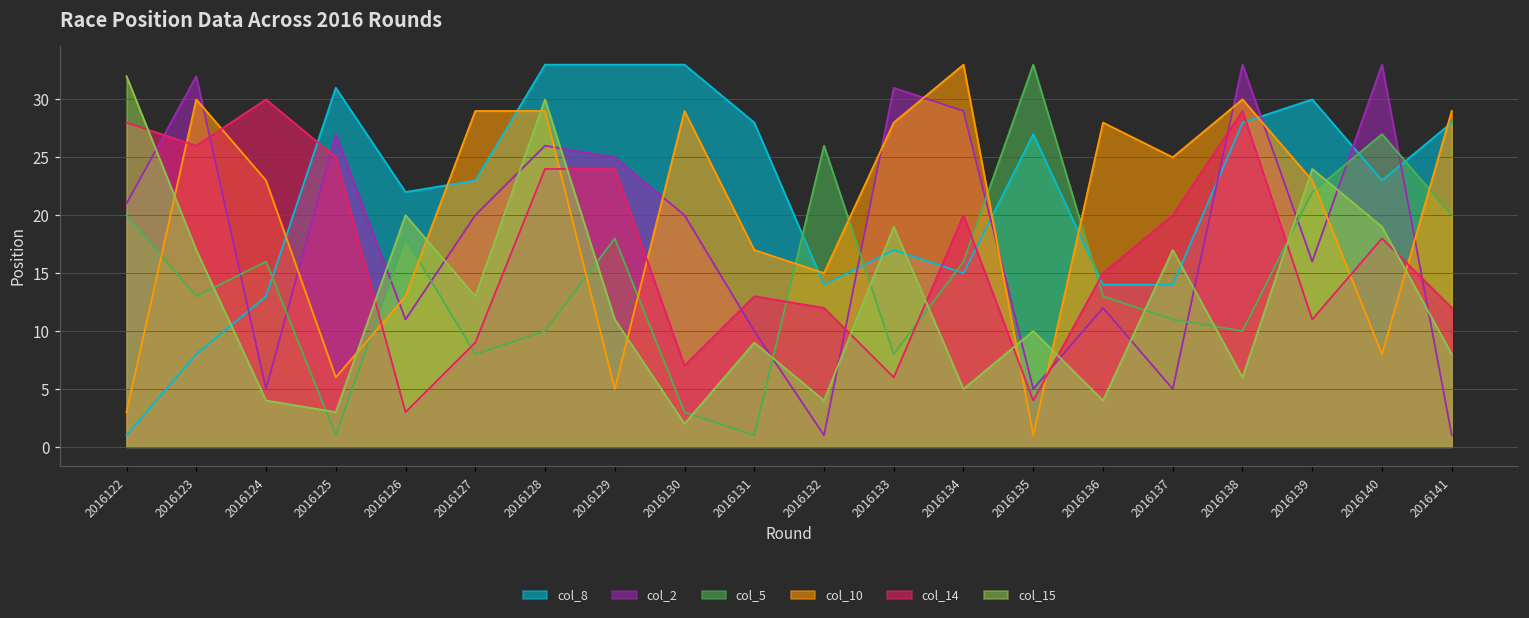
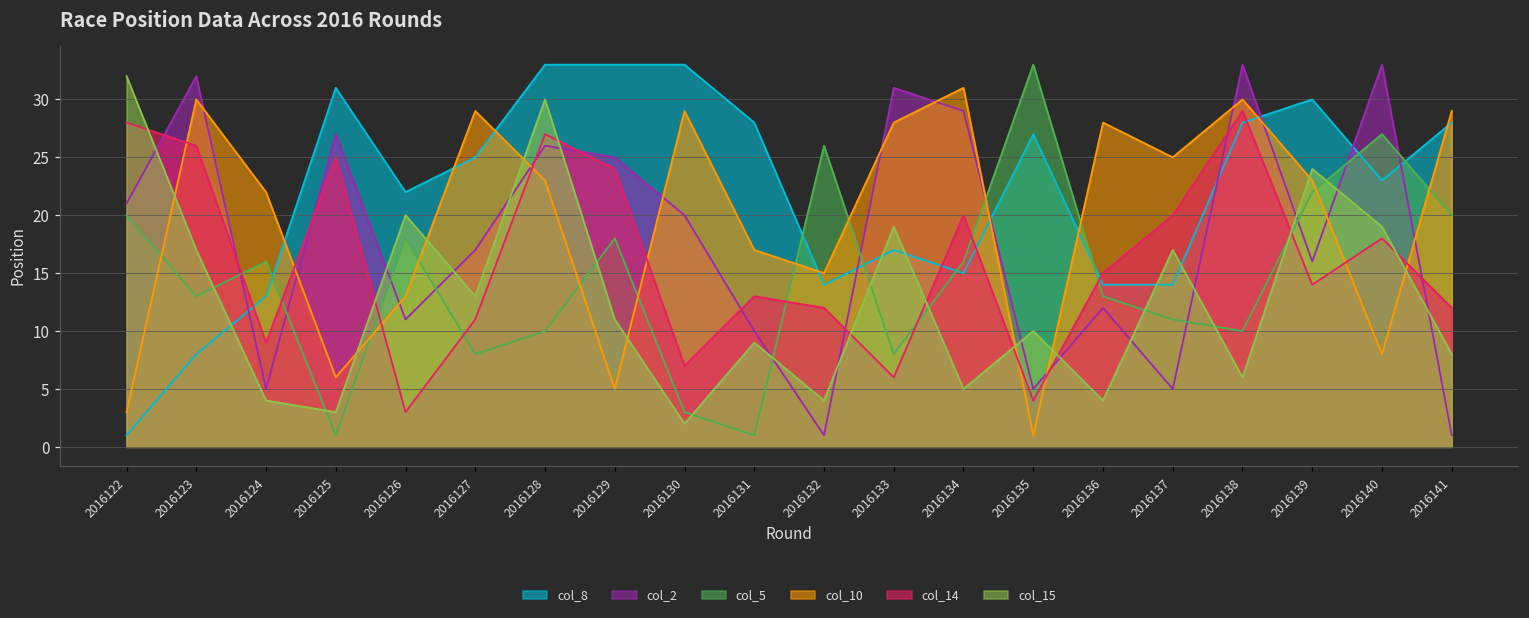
  {
    "col_8": {
      "2016122": 1,
      "2016123": 8,
      "2016124": 13,
      "2016125": 31,
      "2016126": 22,
-     "2016127": 23,
+     "2016127": 25,
      "2016128": 33,
      "2016129": 33,
      "2016130": 33,
      "2016131": 28,
      "2016132": 14,
      "2016133": 17,
      "2016134": 15,
      "2016135": 27,
      "2016136": 14,
      "2016137": 14,
      "2016138": 28,
      "2016139": 30,
      "2016140": 23,
      "2016141": 28
    },
    "col_2": {
      "2016122": 21,
      "2016123": 32,
      "2016124": 5,
      "2016125": 27,
      "2016126": 11,
-     "2016127": 20,
+     "2016127": 17,
      "2016128": 26,
      "2016129": 25,
      "2016130": 20,
      "2016131": 10,
      "2016132": 1,
      "2016133": 31,
      "2016134": 29,
      "2016135": 5,
      "2016136": 12,
      "2016137": 5,
      "2016138": 33,
      "2016139": 16,
      "2016140": 33,
      "2016141": 1
    },
    "col_10": {
      "2016122": 3,
      "2016123": 30,
-     "2016124": 23,
+     "2016124": 22,
      "2016125": 6,
      "2016126": 13,
      "2016127": 29,
-     "2016128": 29,
+     "2016128": 23,
      "2016129": 5,
      "2016130": 29,
      "2016131": 17,
      "2016132": 15,
      "2016133": 28,
-     "2016134": 33,
+     "2016134": 31,
      "2016135": 1,
      "2016136": 28,
      "2016137": 25,
      "2016138": 30,
      "2016139": 23,
      "2016140": 8,
      "2016141": 29
    },
    "col_14": {
      "2016122": 28,
      "2016123": 26,
-     "2016124": 30,
+     "2016124": 9,
      "2016125": 25,
      "2016126": 3,
-     "2016127": 9,
-     "2016128": 24,
+     "2016127": 11,
+     "2016128": 27,
      "2016129": 24,
      "2016130": 7,
      "2016131": 13,
      "2016132": 12,
      "2016133": 6,
      "2016134": 20,
      "2016135": 4,
      "2016136": 15,
      "2016137": 20,
      "2016138": 29,
-     "2016139": 11,
+     "2016139": 14,
      "2016140": 18,
      "2016141": 12
    }
  }
